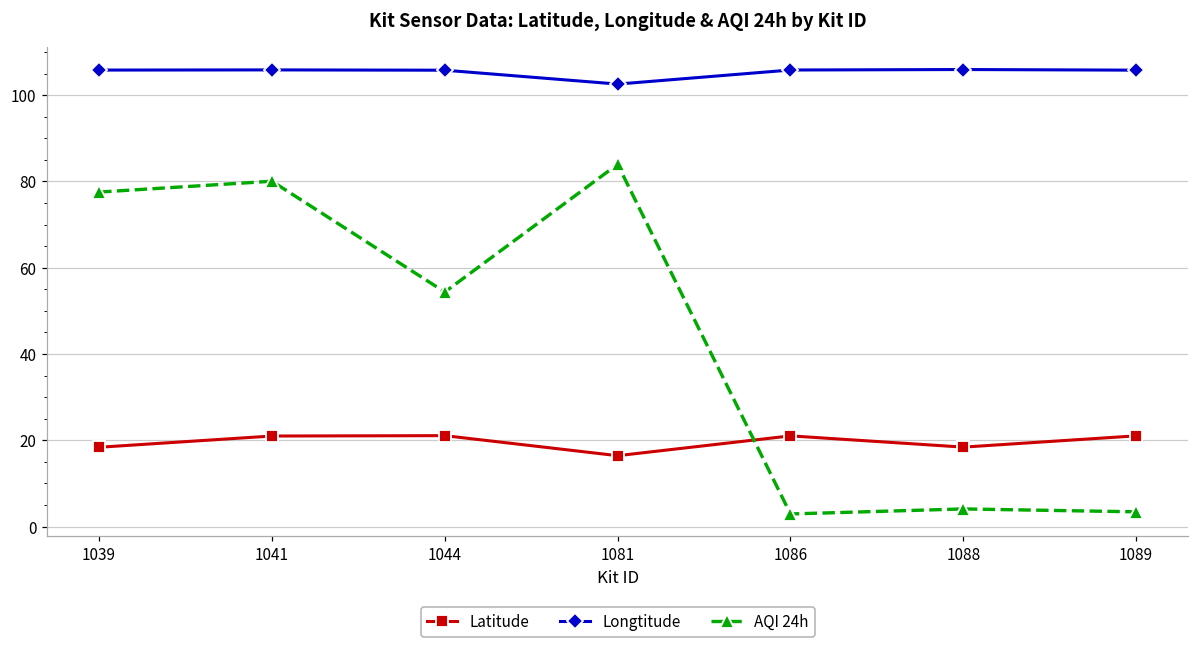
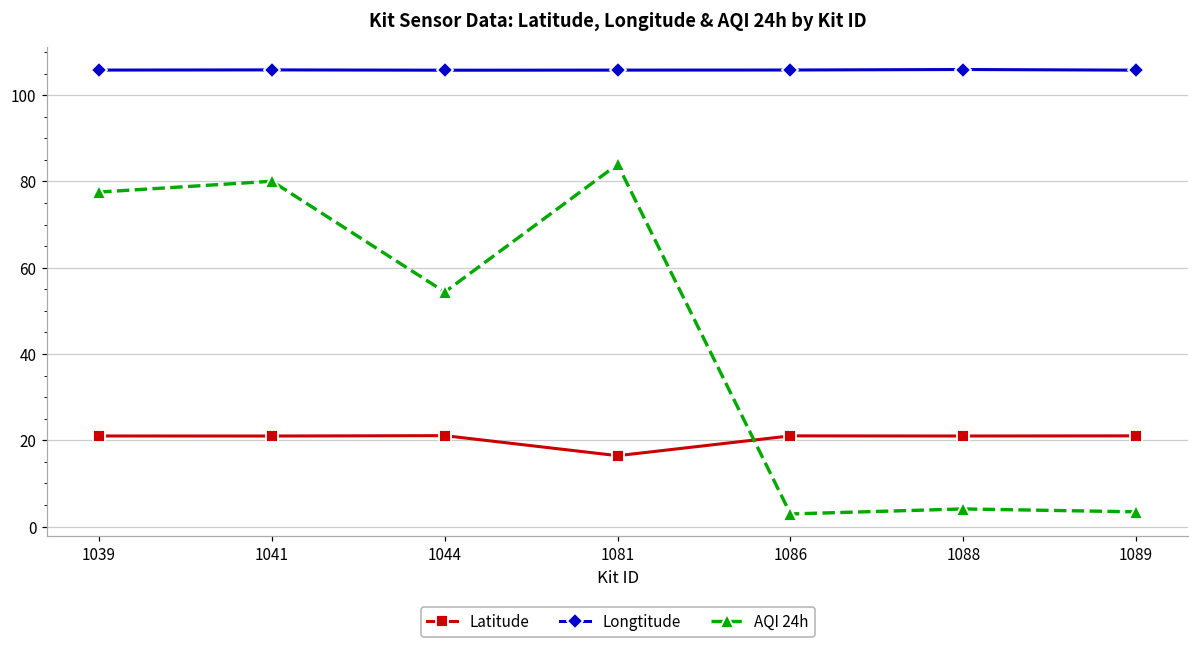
  {
    "Latitude": {
-     "1039": 18,
+     "1039": 21,
      "1041": 21,
      "1044": 21,
      "1081": 16,
      "1086": 21,
-     "1088": 18,
+     "1088": 21,
      "1089": 21
    },
    "Longtitude": {
      "1039": 106,
      "1041": 106,
      "1044": 106,
-     "1081": 103,
+     "1081": 106,
      "1086": 106,
      "1088": 106,
      "1089": 106
    },
    "AQI 24h": {
      "1039": 78,
      "1041": 80,
      "1044": 54,
      "1081": 84,
      "1086": 3,
      "1088": 4,
      "1089": 3
    }
  }
